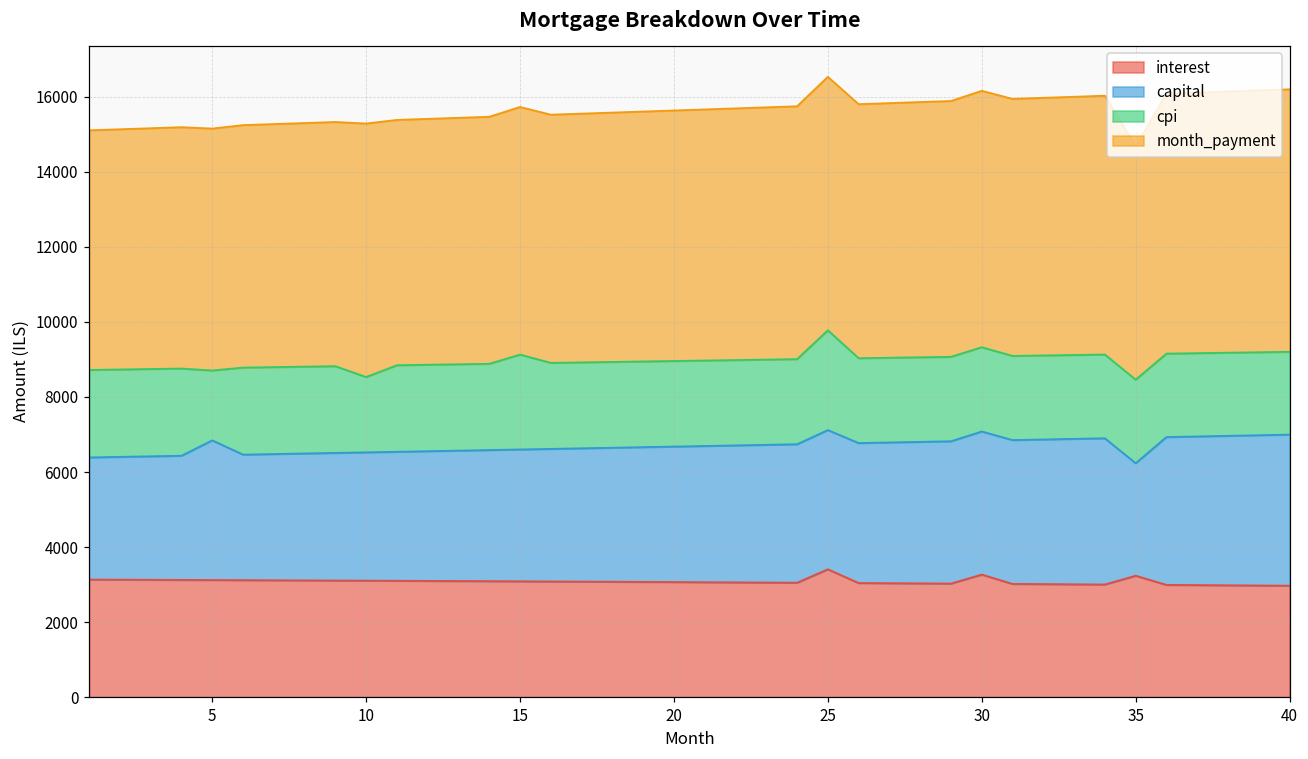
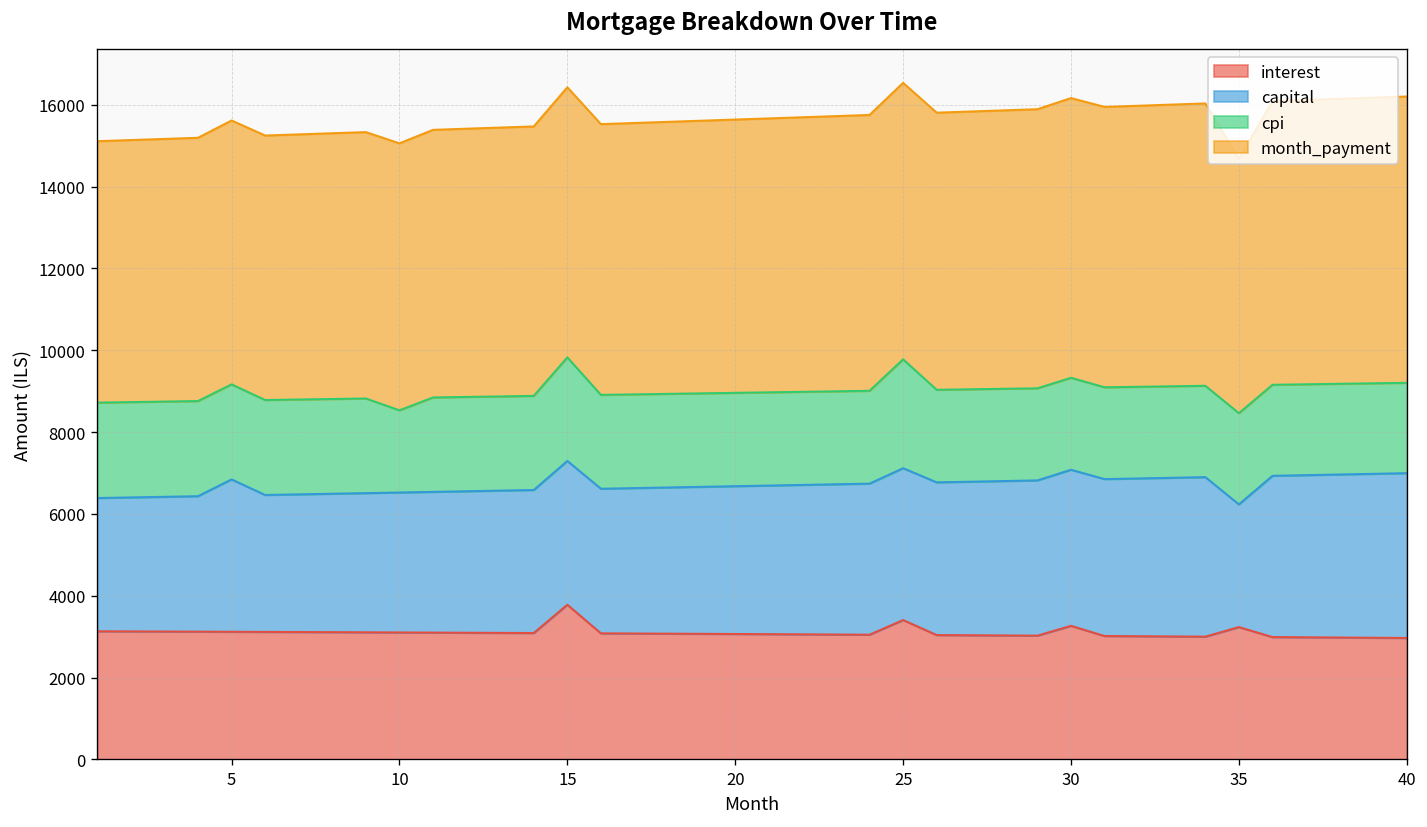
  {
    "interest": {
      "5": 3100,
      "10": 3100,
-     "15": 3100,
+     "15": 3800,
      "20": 3100,
      "25": 3400,
      "30": 3300,
      "35": 3200,
      "40": 3000
    },
    "capital": {
      "5": 3700,
      "10": 3400,
      "15": 3500,
      "20": 3600,
      "25": 3700,
      "30": 3800,
      "35": 3000,
      "40": 4000
    },
    "cpi": {
-     "5": 1900,
+     "5": 2300,
      "10": 2000,
      "15": 2500,
      "20": 2300,
      "25": 2700,
      "30": 2200,
      "35": 2200,
      "40": 2200
    },
    "month_payment": {
      "5": 6400,
-     "10": 6800,
+     "10": 6500,
      "15": 6600,
      "20": 6700,
      "25": 6800,
      "30": 6800,
      "40": 7000
    }
  }
